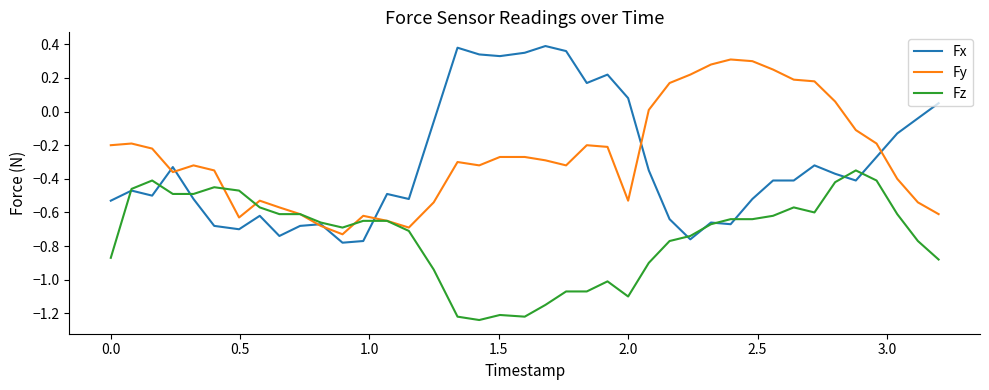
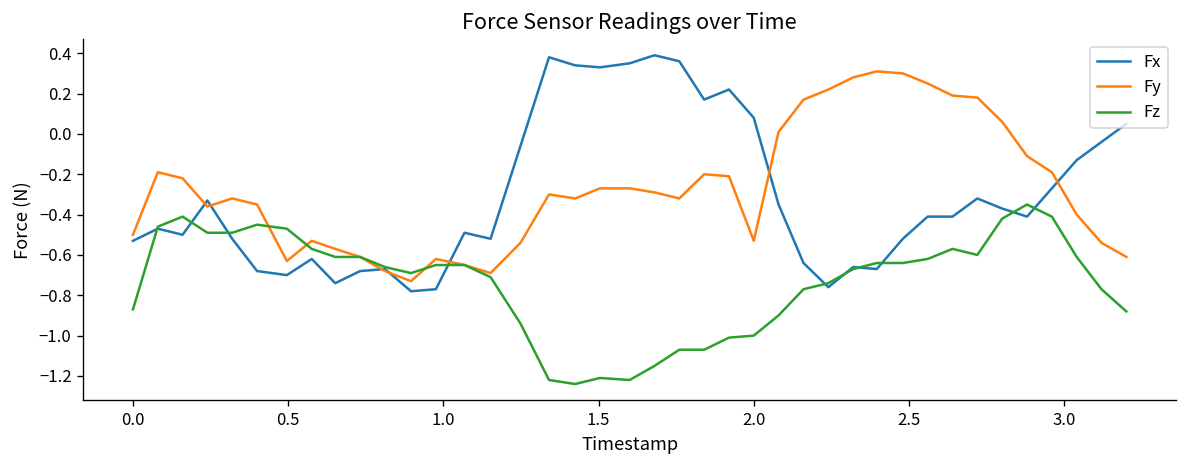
  {
    "Fx": {
      "0.0": -0.53,
      "2.0": 0.08
    },
    "Fy": {
-     "0.0": -0.2,
+     "0.0": -0.5,
      "2.0": -0.53
    },
    "Fz": {
      "0.0": -0.87,
-     "2.0": -1.1
+     "2.0": -1.0
    }
  }
